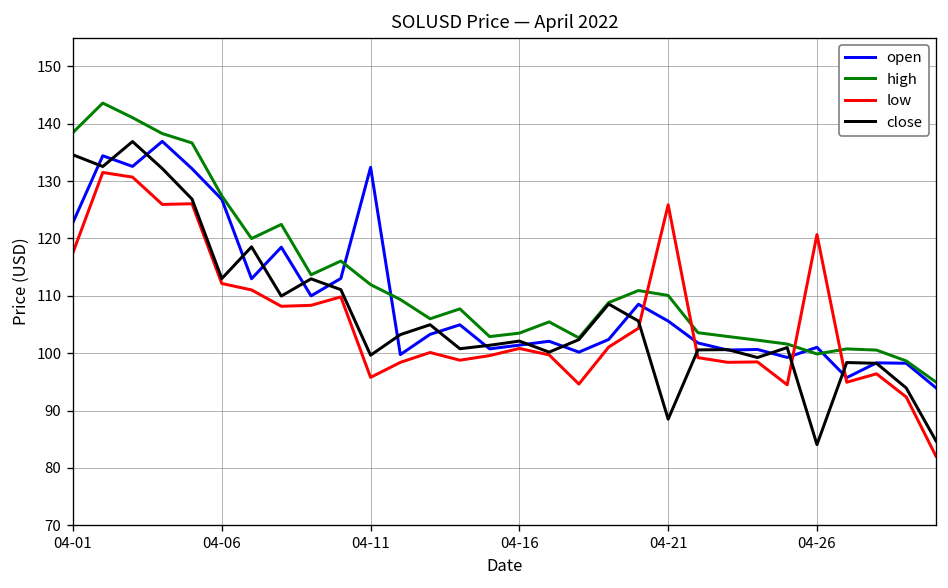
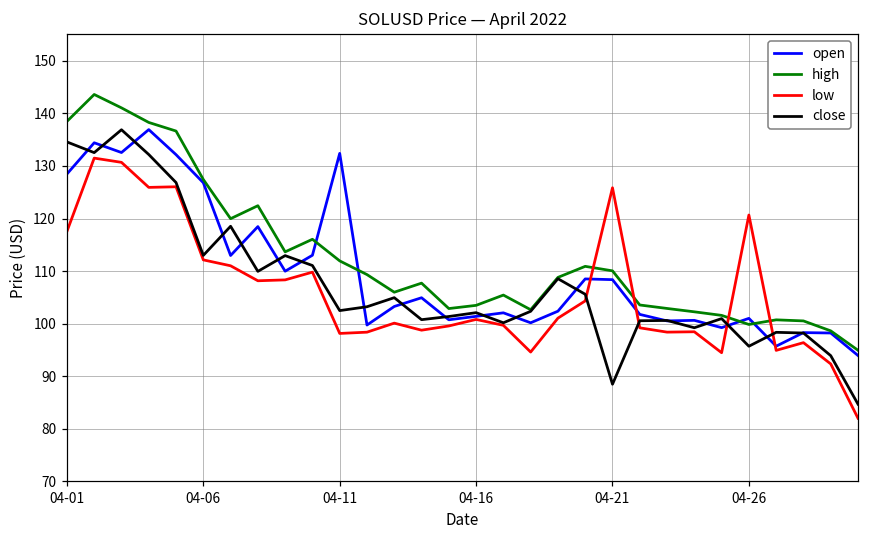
  {
    "open": {
-     "04-01": 123,
+     "04-01": 128,
      "04-06": 127,
      "04-11": 132,
      "04-16": 101,
-     "04-21": 106,
+     "04-21": 108,
      "04-26": 101
    },
    "high": {
      "04-01": 138,
      "04-06": 127,
      "04-11": 112,
      "04-16": 103,
      "04-21": 110,
      "04-26": 100
    },
    "low": {
      "04-01": 118,
      "04-06": 112,
-     "04-11": 96,
+     "04-11": 98,
      "04-16": 101,
      "04-21": 126,
      "04-26": 121
    },
    "close": {
      "04-01": 135,
      "04-06": 113,
-     "04-11": 100,
+     "04-11": 102,
      "04-16": 102,
      "04-21": 88,
-     "04-26": 84
+     "04-26": 96
    }
  }
